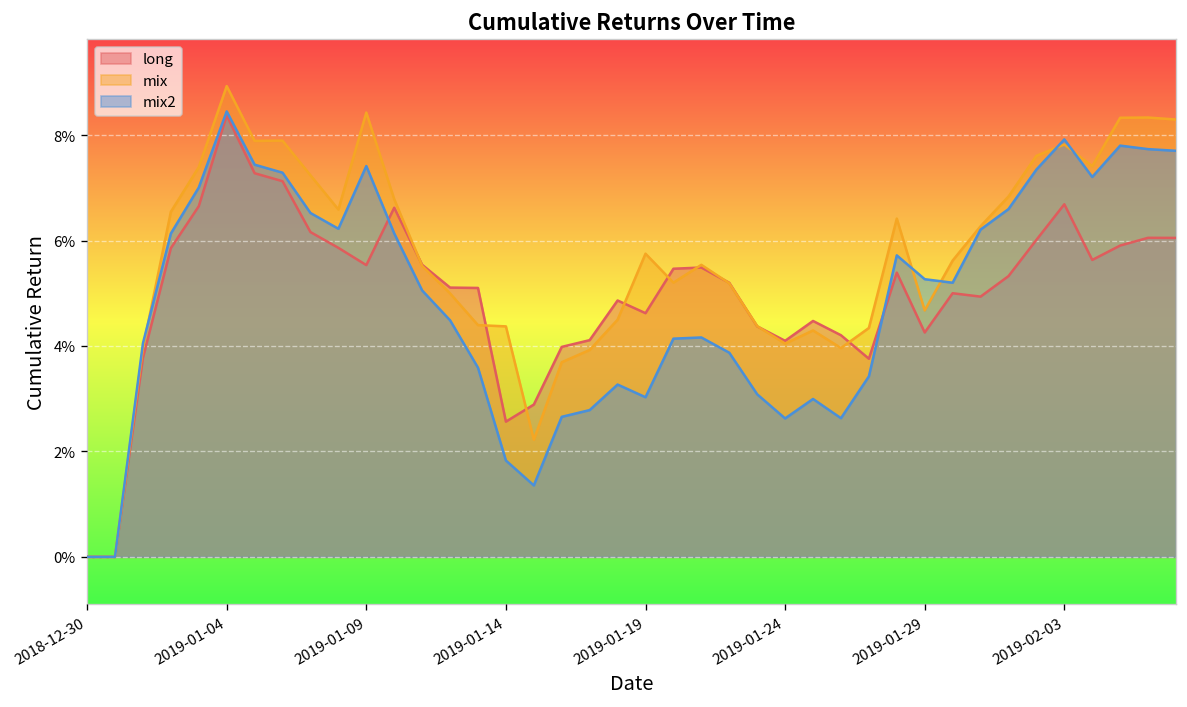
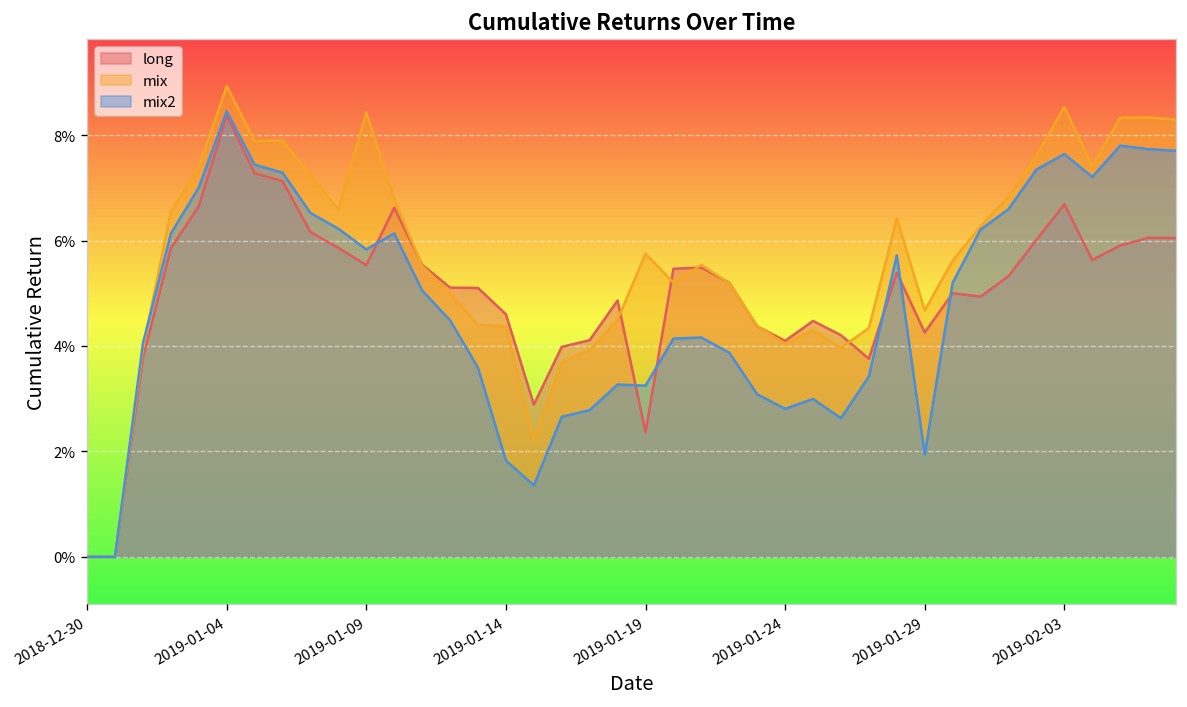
  {
    "long": {
      "2019-01-04": "8.4%",
      "2019-01-09": "5.5%",
-     "2019-01-14": "2.6%",
-     "2019-01-19": "4.6%",
+     "2019-01-14": "4.6%",
+     "2019-01-19": "2.4%",
      "2019-01-29": "4.3%",
      "2019-02-03": "6.7%"
    },
    "mix": {
      "2019-01-04": "8.9%",
      "2019-01-09": "8.4%",
      "2019-01-14": "4.4%",
      "2019-01-19": "5.8%",
      "2019-01-29": "4.7%",
-     "2019-02-03": "7.8%"
+     "2019-02-03": "8.5%"
    },
    "mix2": {
      "2019-01-04": "8.5%",
-     "2019-01-09": "7.4%",
+     "2019-01-09": "5.8%",
      "2019-01-14": "1.8%",
-     "2019-01-19": "3.0%",
-     "2019-01-24": "2.6%",
-     "2019-01-29": "5.3%",
-     "2019-02-03": "7.9%"
+     "2019-01-19": "3.2%",
+     "2019-01-24": "2.8%",
+     "2019-01-29": "1.9%",
+     "2019-02-03": "7.6%"
    }
  }
